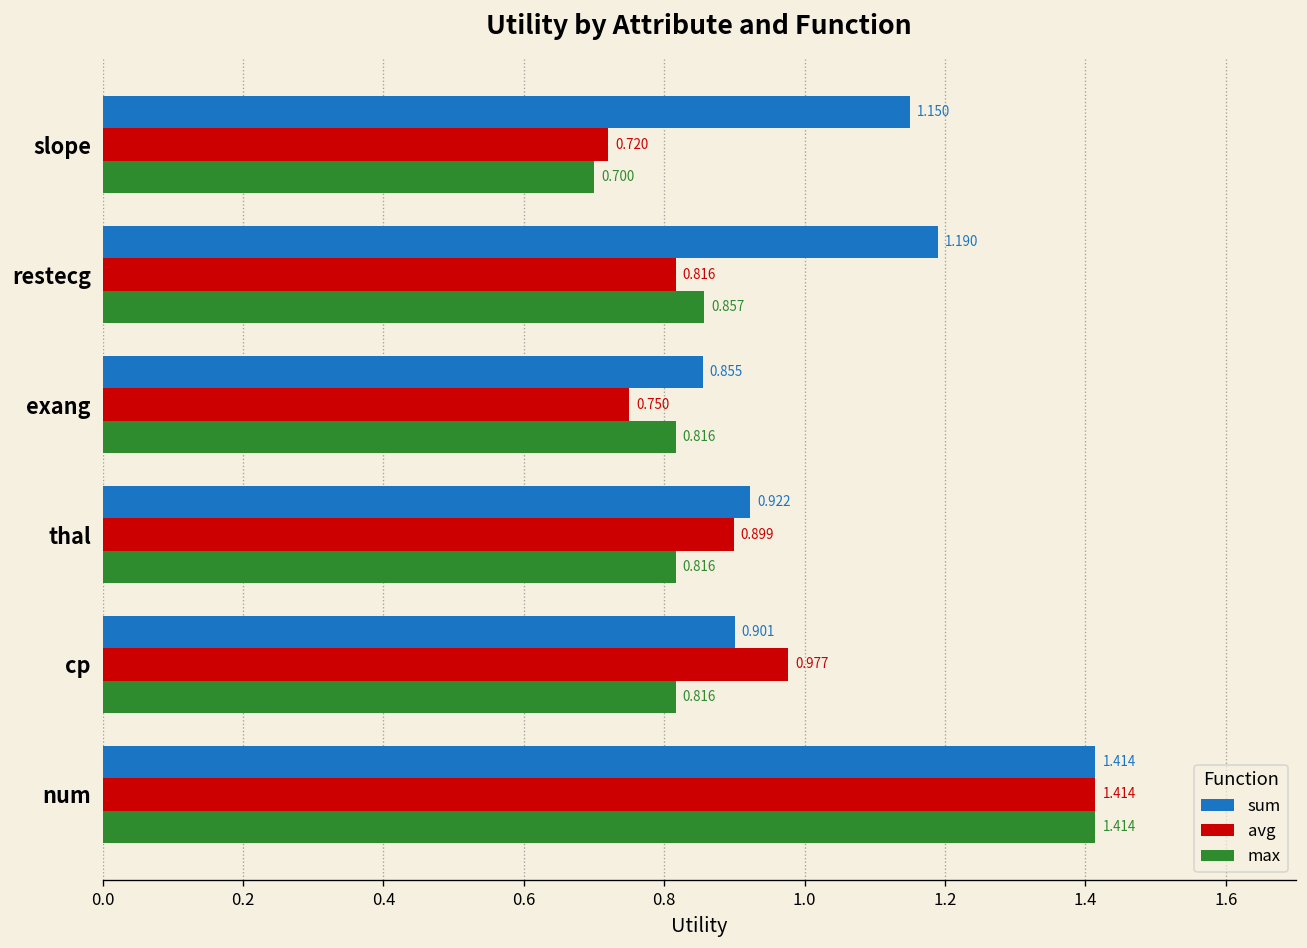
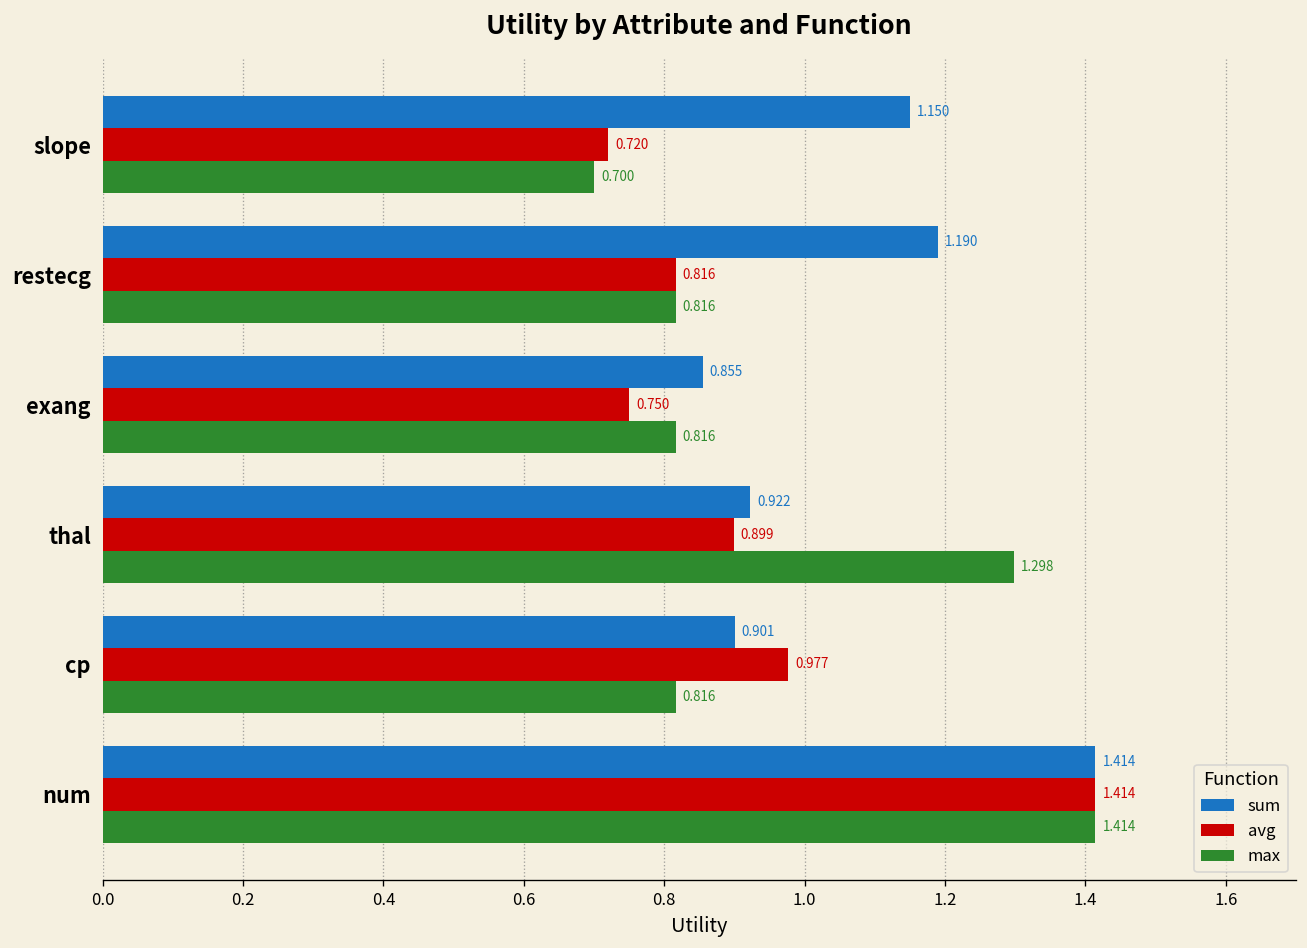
  {
    "sum": {
      "slope": 1.150,
      "restecg": 1.190,
      "exang": 0.855,
      "thal": 0.922,
      "cp": 0.901,
      "num": 1.414
    },
    "avg": {
      "slope": 0.720,
      "restecg": 0.816,
      "exang": 0.750,
      "thal": 0.899,
      "cp": 0.977,
      "num": 1.414
    },
    "max": {
      "slope": 0.700,
-     "restecg": 0.857,
+     "restecg": 0.816,
      "exang": 0.816,
-     "thal": 0.816,
+     "thal": 1.298,
      "cp": 0.816,
      "num": 1.414
    }
  }
